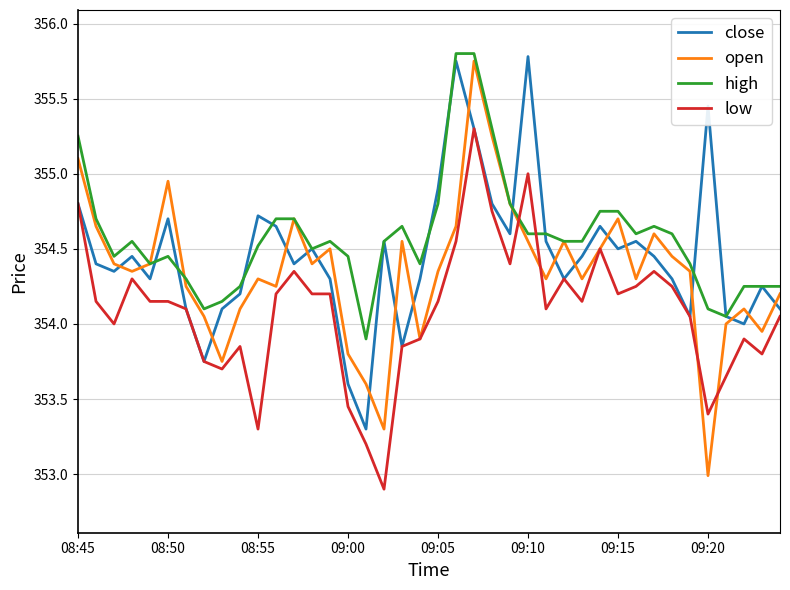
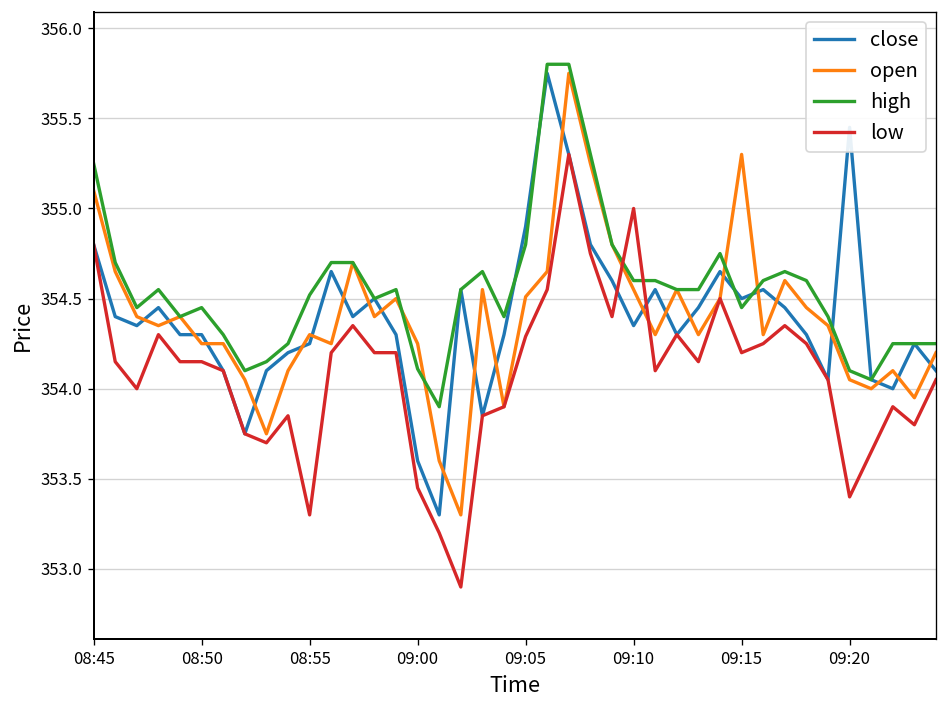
  {
    "close": {
-     "08:50": 354.7,
-     "08:55": 354.72,
+     "08:50": 354.3,
+     "08:55": 354.25,
      "09:00": 353.60,
      "09:05": 354.90,
-     "09:10": 355.78,
+     "09:10": 354.35,
      "09:15": 354.50
    },
    "open": {
      "08:45": 355.10,
-     "08:50": 354.95,
+     "08:50": 354.25,
      "08:55": 354.30,
-     "09:00": 353.80,
-     "09:05": 354.35,
+     "09:00": 354.25,
+     "09:05": 354.51,
      "09:10": 354.55,
-     "09:15": 354.7,
-     "09:20": 352.99
+     "09:15": 355.3,
+     "09:20": 354.05
    },
    "high": {
      "08:45": 355.25,
      "08:50": 354.45,
      "08:55": 354.52,
-     "09:00": 354.45,
+     "09:00": 354.11,
      "09:05": 354.80,
      "09:10": 354.60,
-     "09:15": 354.75,
+     "09:15": 354.45,
      "09:20": 354.10
    },
    "low": {
      "08:50": 354.15,
      "08:55": 353.30,
      "09:00": 353.45,
-     "09:05": 354.15,
+     "09:05": 354.29,
      "09:10": 355.00,
      "09:15": 354.20,
      "09:20": 353.40
    }
  }
